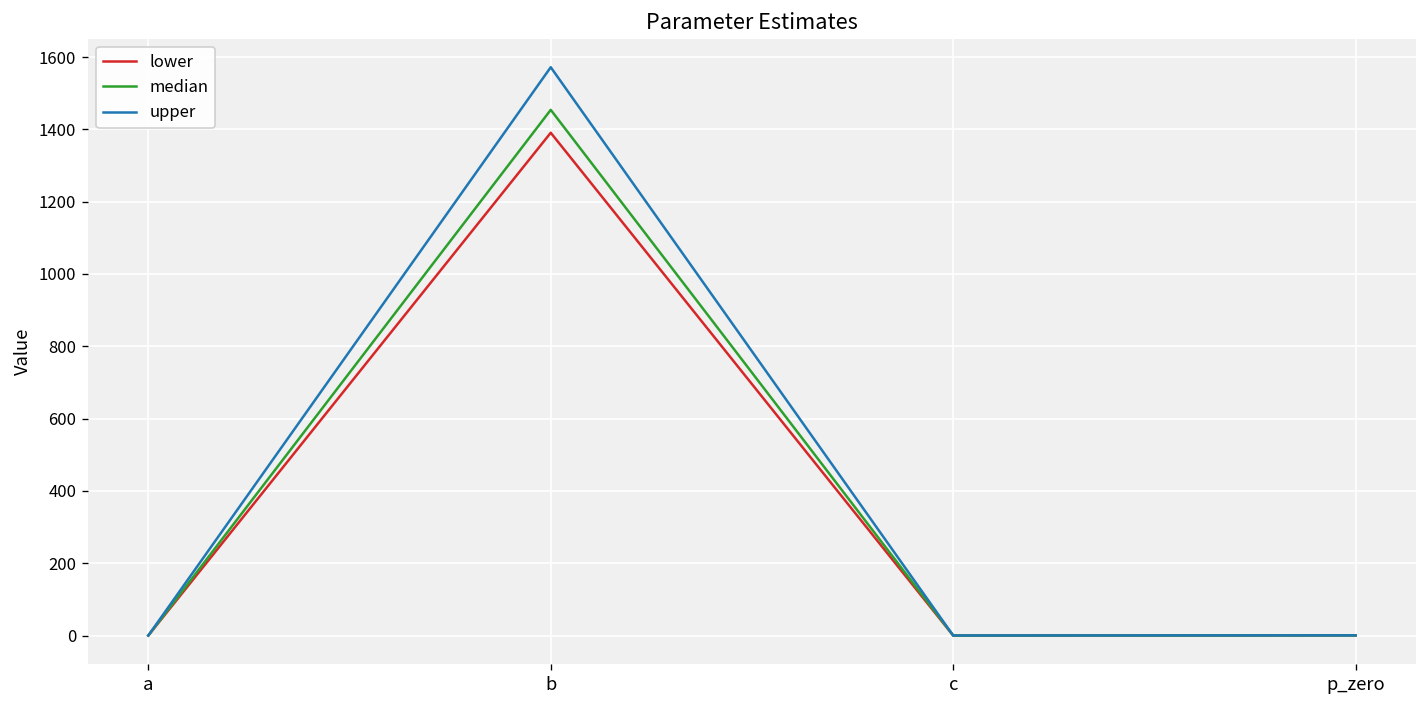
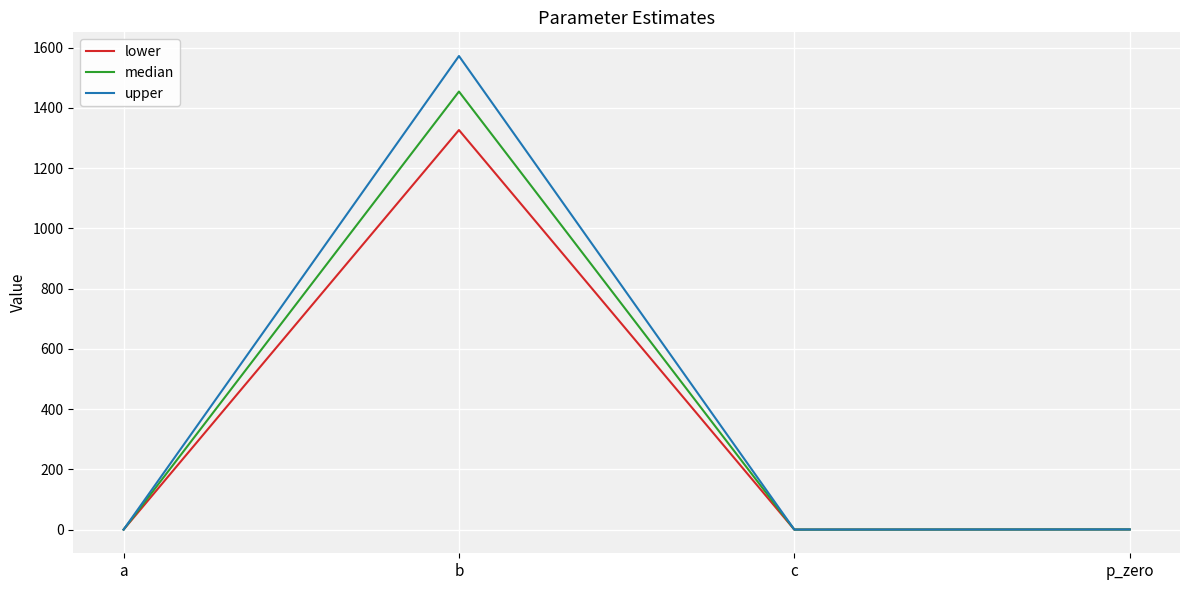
  {
    "lower": {
-     "b": 1390
+     "b": 1330
    },
    "median": {
      "b": 1450
    },
    "upper": {
      "b": 1570
    }
  }
